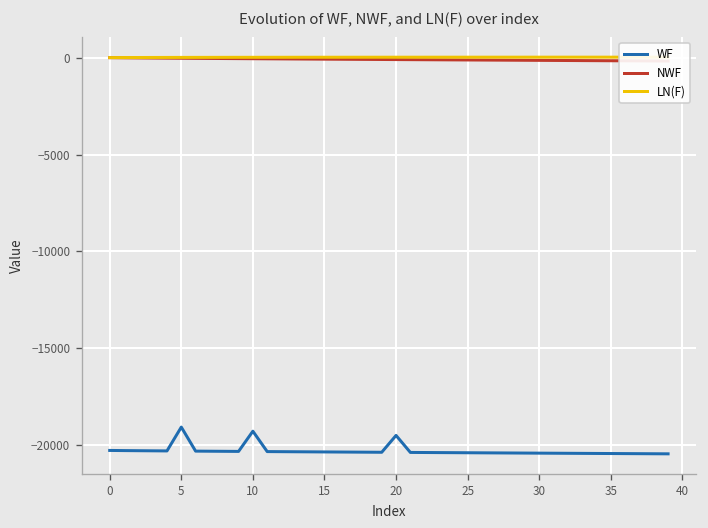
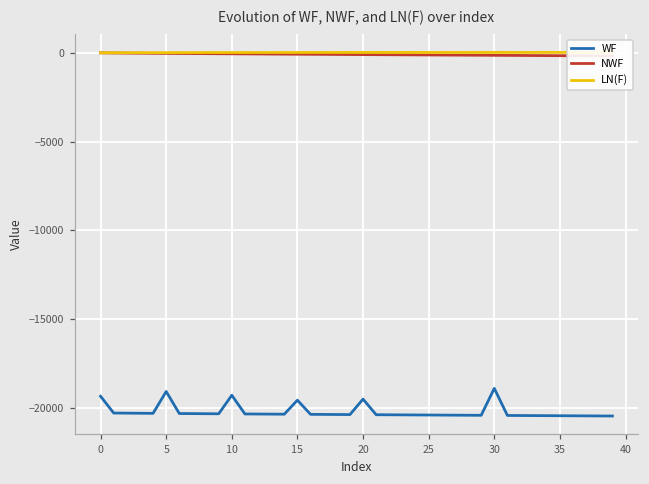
  {
    "WF": {
-     "0": -20300,
+     "0": -19300,
      "5": -19100,
      "10": -19300,
-     "15": -20300,
+     "15": -19600,
      "20": -19500,
      "25": -20400,
-     "30": -20400,
+     "30": -18900,
      "35": -20400
    },
    "NWF": {
      "30": -100,
      "35": -200
    },
    "LN(F)": {
      "30": 0,
      "35": 0
    }
  }
